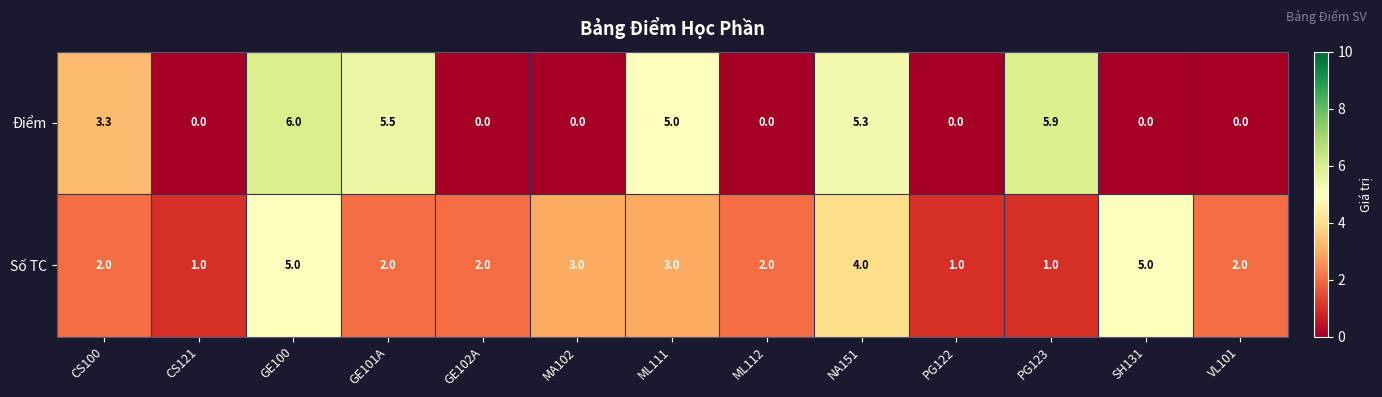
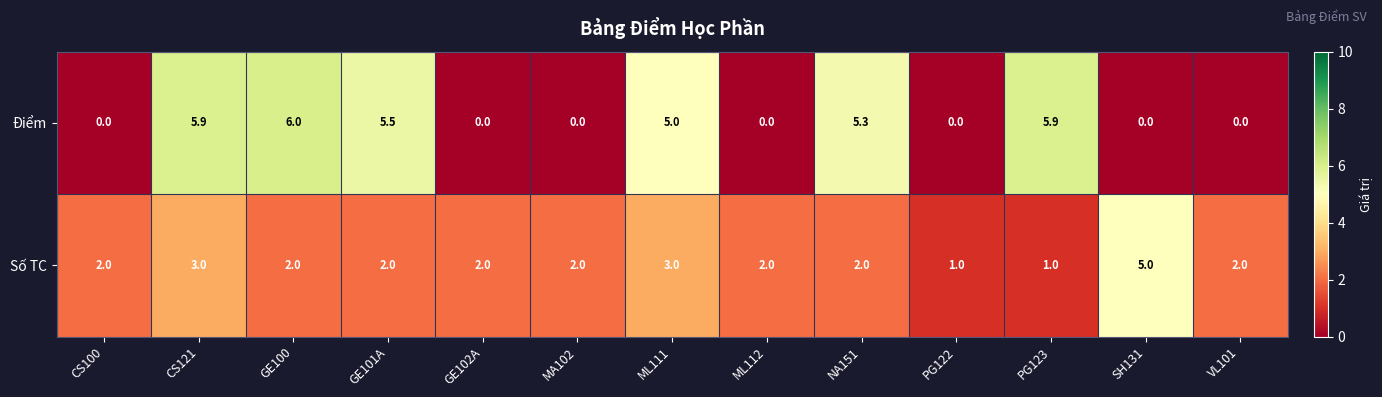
  {
    "Điểm": {
-     "CS100": 3.3,
-     "CS121": 0.0,
+     "CS100": 0.0,
+     "CS121": 5.9,
      "GE100": 6.0,
      "GE101A": 5.5,
      "GE102A": 0.0,
      "MA102": 0.0,
      "ML111": 5.0,
      "ML112": 0.0,
      "NA151": 5.3,
      "PG122": 0.0,
      "PG123": 5.9,
      "SH131": 0.0,
      "VL101": 0.0
    },
    "Số TC": {
      "CS100": 2.0,
-     "CS121": 1.0,
-     "GE100": 5.0,
+     "CS121": 3.0,
+     "GE100": 2.0,
      "GE101A": 2.0,
      "GE102A": 2.0,
-     "MA102": 3.0,
+     "MA102": 2.0,
      "ML111": 3.0,
      "ML112": 2.0,
-     "NA151": 4.0,
+     "NA151": 2.0,
      "PG122": 1.0,
      "PG123": 1.0,
      "SH131": 5.0,
      "VL101": 2.0
    }
  }
